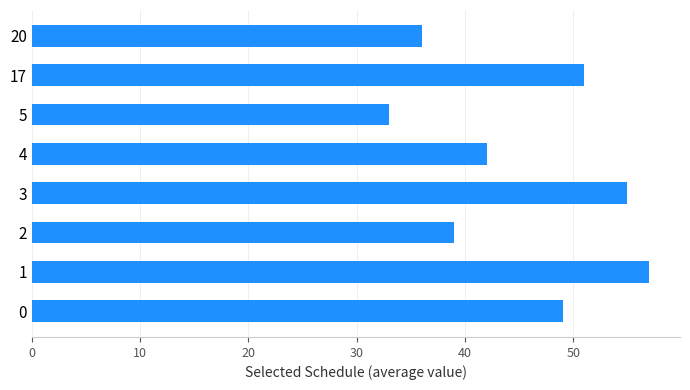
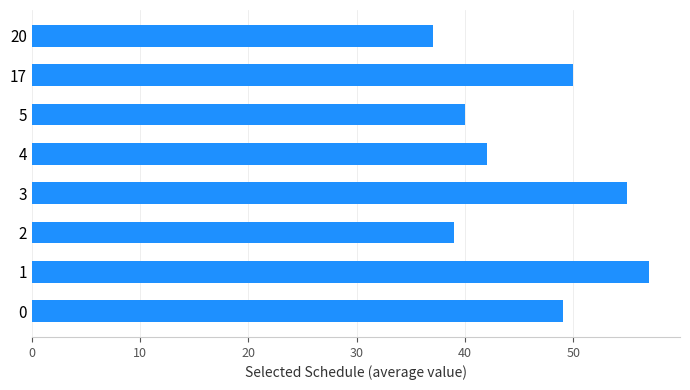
  {
-   "20": 36,
-   "17": 51,
-   "5": 33,
+   "20": 37,
+   "17": 50,
+   "5": 40,
    "4": 42,
    "3": 55,
    "2": 39,
    "1": 57,
    "0": 49
  }
